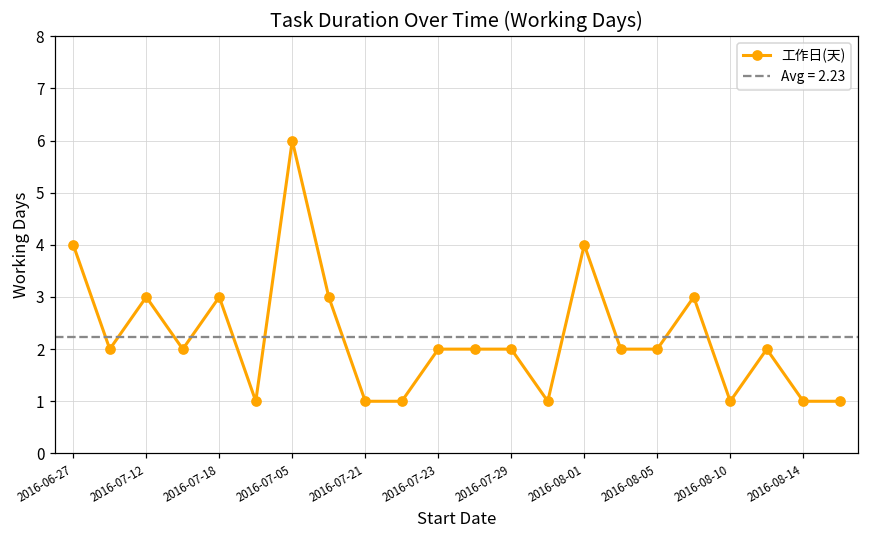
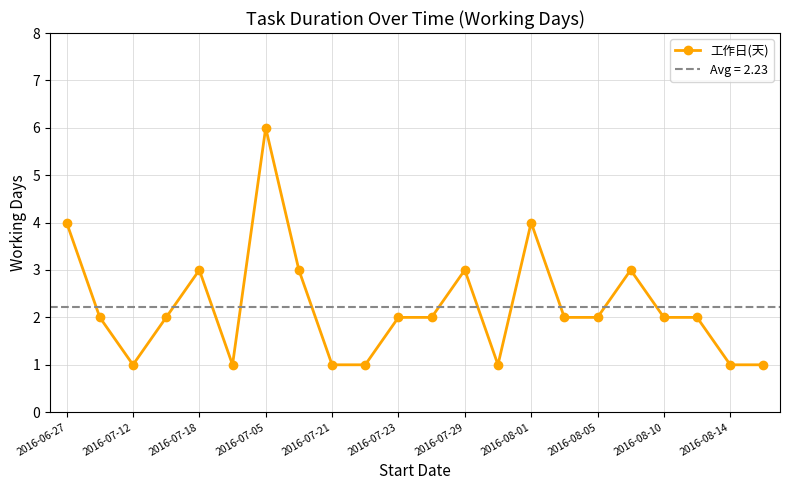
  {
    "2016-06-27": 4,
-   "2016-07-12": 3,
+   "2016-07-12": 1,
    "2016-07-18": 3,
    "2016-07-05": 6,
    "2016-07-21": 1,
    "2016-07-23": 2,
-   "2016-07-29": 2,
+   "2016-07-29": 3,
    "2016-08-01": 4,
    "2016-08-05": 2,
-   "2016-08-10": 1,
+   "2016-08-10": 2,
    "2016-08-14": 1
  }
